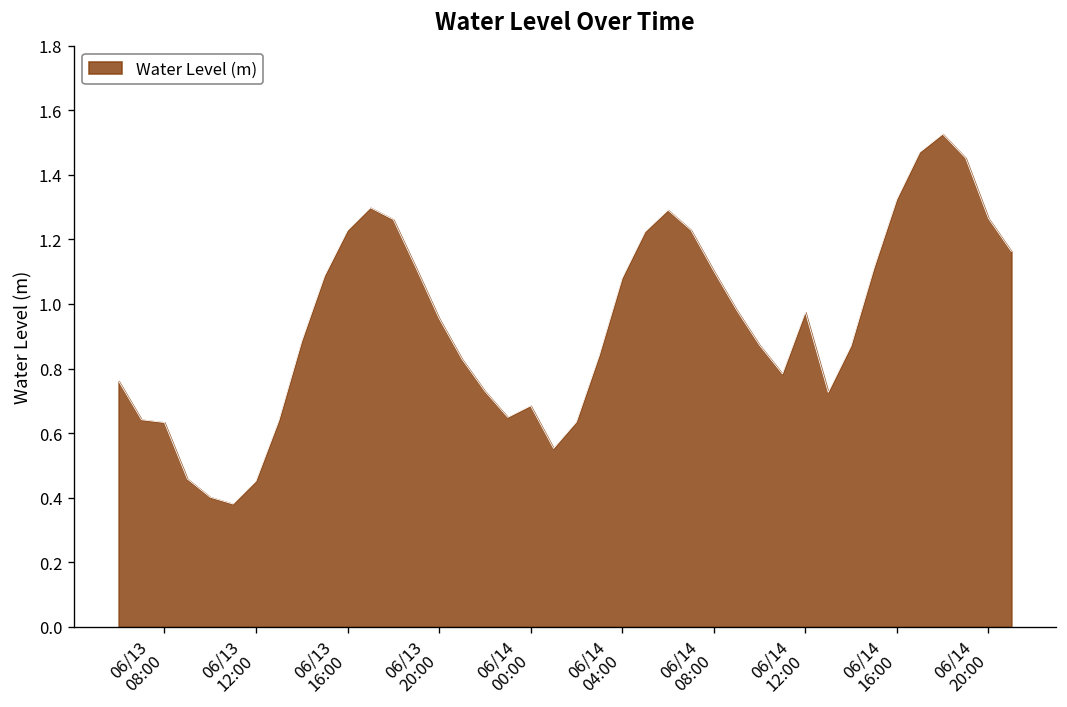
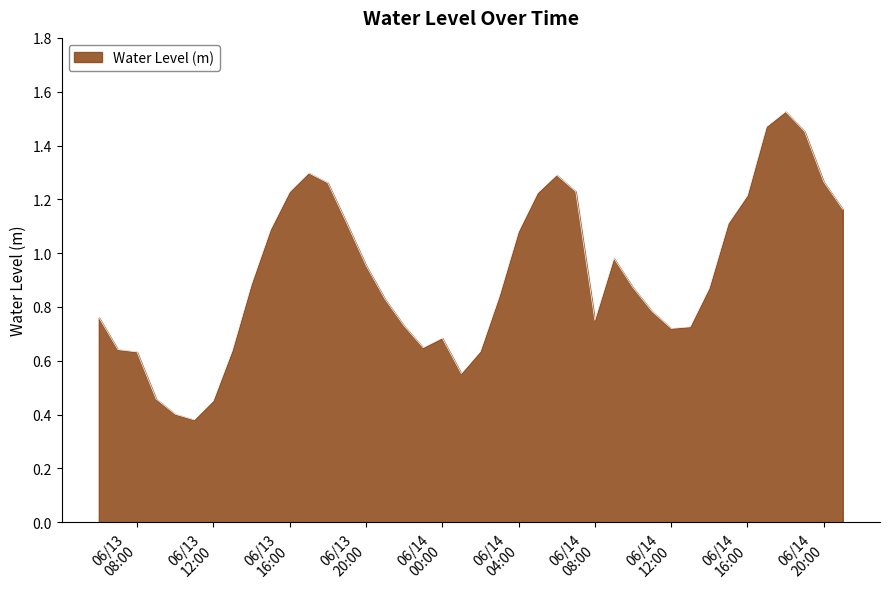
  {
    "06/13 08:00": 0.63,
    "06/13 12:00": 0.45,
    "06/13 16:00": 1.23,
    "06/13 20:00": 0.96,
    "06/14 00:00": 0.68,
    "06/14 04:00": 1.08,
-   "06/14 08:00": 1.10,
-   "06/14 12:00": 0.97,
-   "06/14 16:00": 1.32,
+   "06/14 08:00": 0.75,
+   "06/14 12:00": 0.72,
+   "06/14 16:00": 1.21,
    "06/14 20:00": 1.26
  }
